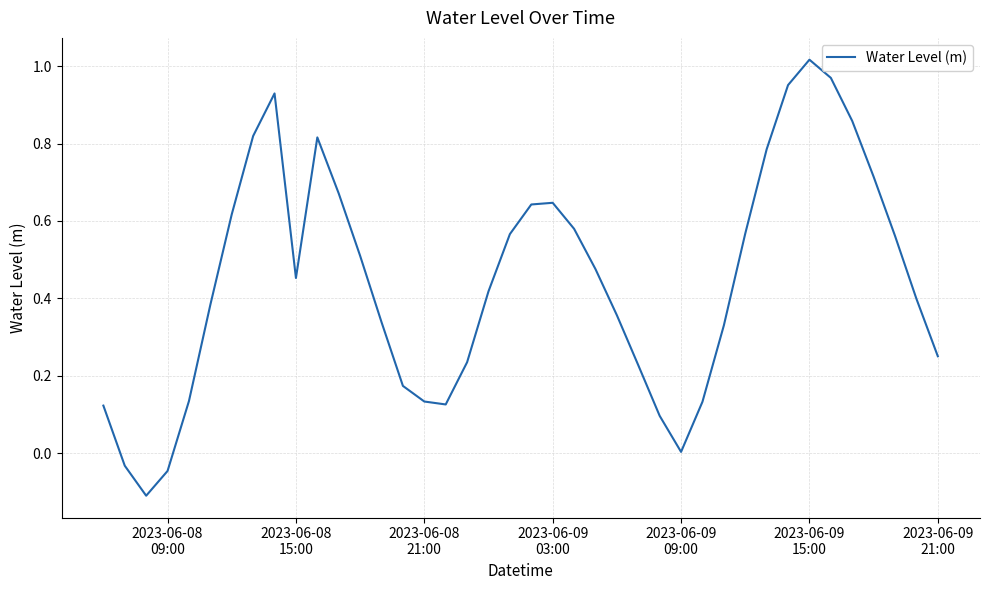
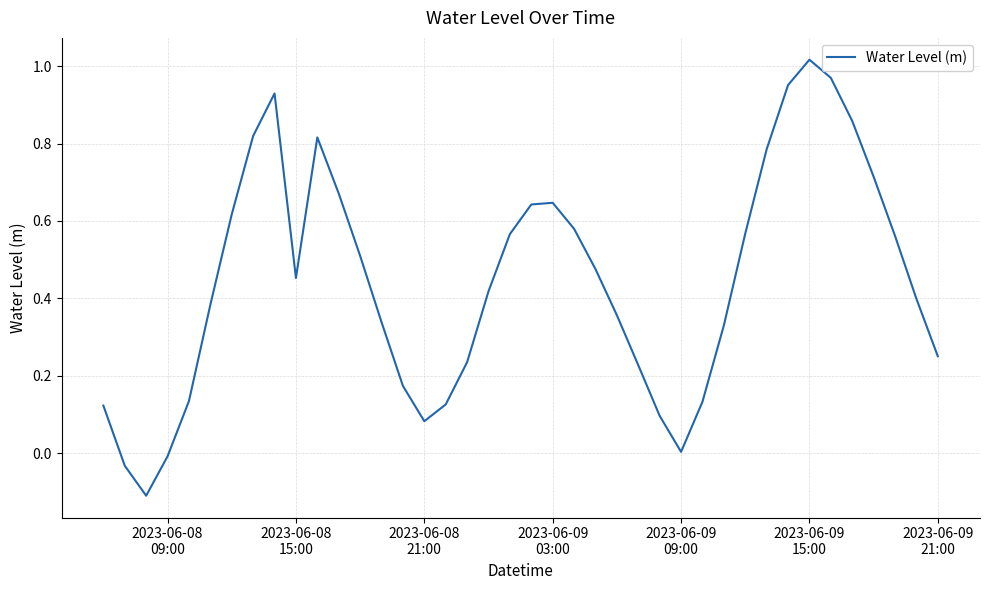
  {
-   "2023-06-08 09:00": -0.05,
+   "2023-06-08 09:00": -0.01,
    "2023-06-08 15:00": 0.45,
-   "2023-06-08 21:00": 0.13,
+   "2023-06-08 21:00": 0.08,
    "2023-06-09 03:00": 0.65,
    "2023-06-09 09:00": 0.00,
    "2023-06-09 15:00": 1.02,
    "2023-06-09 21:00": 0.25
  }
